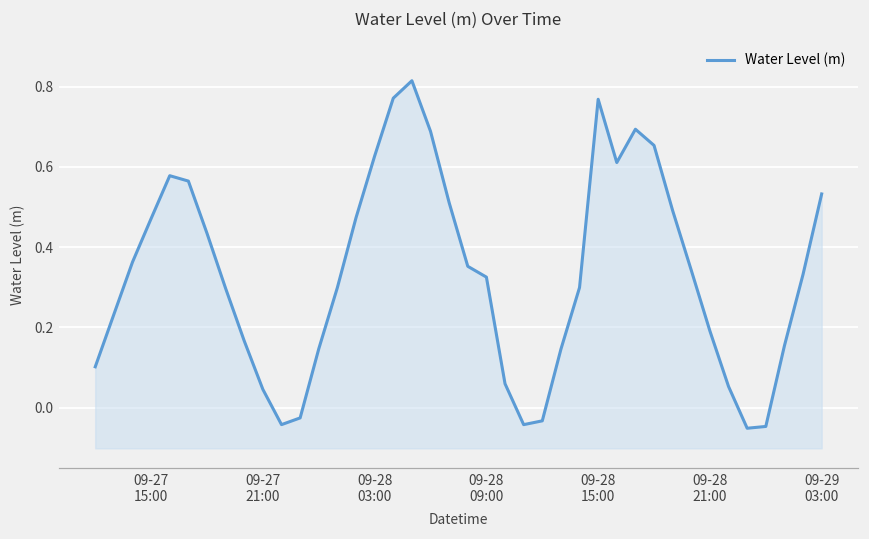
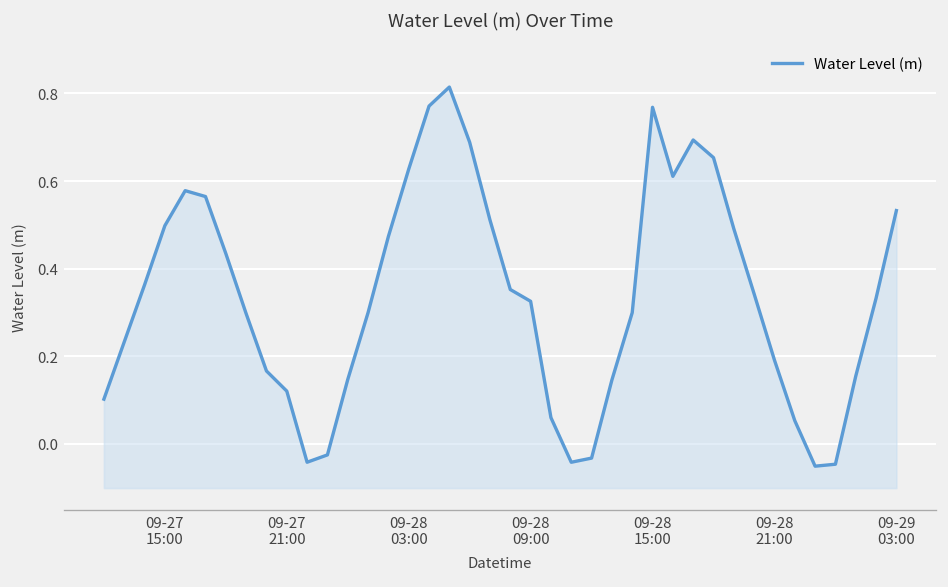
  {
-   "09-27 15:00": 0.47,
-   "09-27 21:00": 0.05,
+   "09-27 15:00": 0.50,
+   "09-27 21:00": 0.12,
    "09-28 03:00": 0.63,
    "09-28 09:00": 0.33,
    "09-28 15:00": 0.77,
    "09-28 21:00": 0.19,
    "09-29 03:00": 0.53
  }
